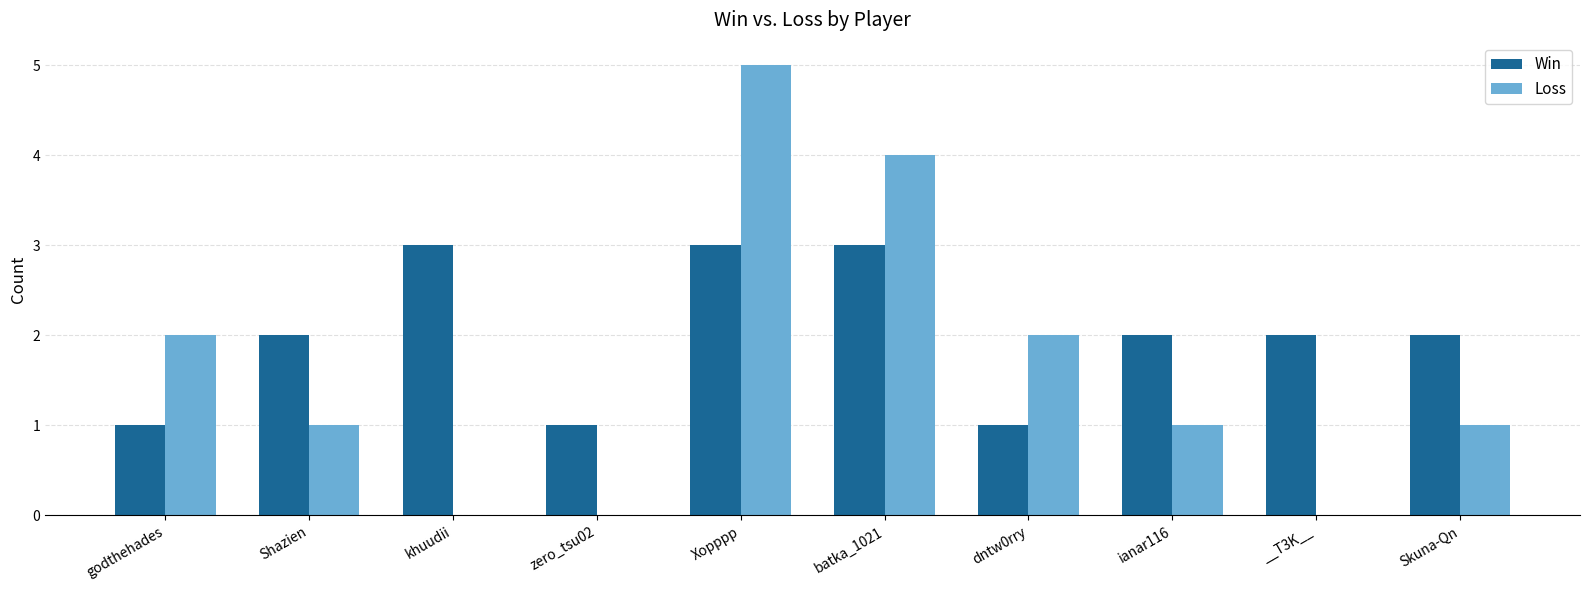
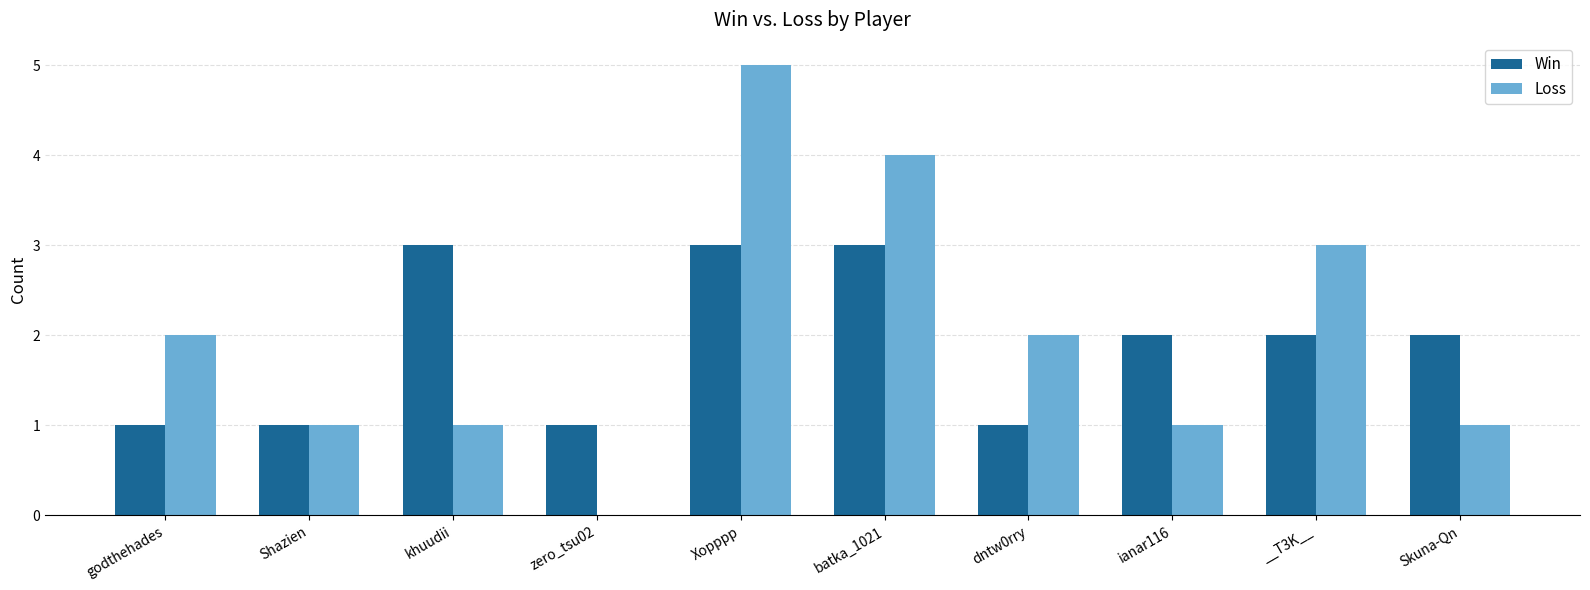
  {
    "Win": {
      "godthehades": 1,
-     "Shazien": 2,
+     "Shazien": 1,
      "khuudii": 3,
      "zero_tsu02": 1,
      "Xopppp": 3,
      "batka_1021": 3,
      "dntw0rry": 1,
      "ianar116": 2,
      "__T3K__": 2,
      "Skuna-Qn": 2
    },
    "Loss": {
      "godthehades": 2,
      "Shazien": 1,
-     "khuudii": 0,
+     "khuudii": 1,
      "zero_tsu02": 0,
      "Xopppp": 5,
      "batka_1021": 4,
      "dntw0rry": 2,
      "ianar116": 1,
-     "__T3K__": 0,
+     "__T3K__": 3,
      "Skuna-Qn": 1
    }
  }
